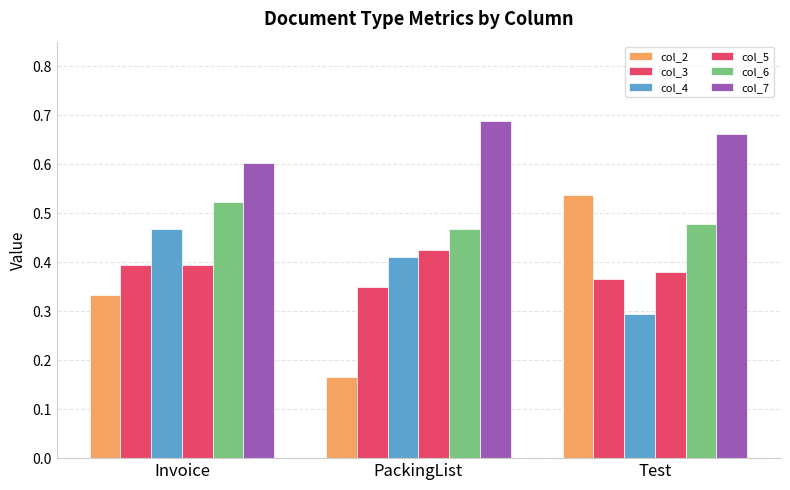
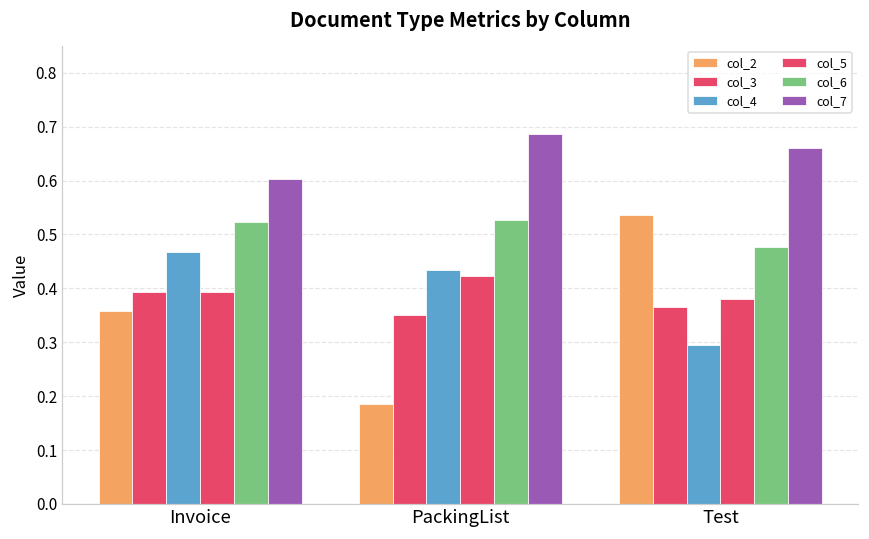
  {
    "col_2": {
-     "Invoice": 0.33,
-     "PackingList": 0.17,
+     "Invoice": 0.36,
+     "PackingList": 0.19,
      "Test": 0.54
    },
    "col_4": {
      "Invoice": 0.47,
-     "PackingList": 0.41,
+     "PackingList": 0.43,
      "Test": 0.30
    },
    "col_6": {
      "Invoice": 0.52,
-     "PackingList": 0.47,
+     "PackingList": 0.53,
      "Test": 0.48
    },
    "col_7": {
      "Invoice": 0.60,
      "PackingList": 0.69,
      "Test": 0.66
    }
  }
